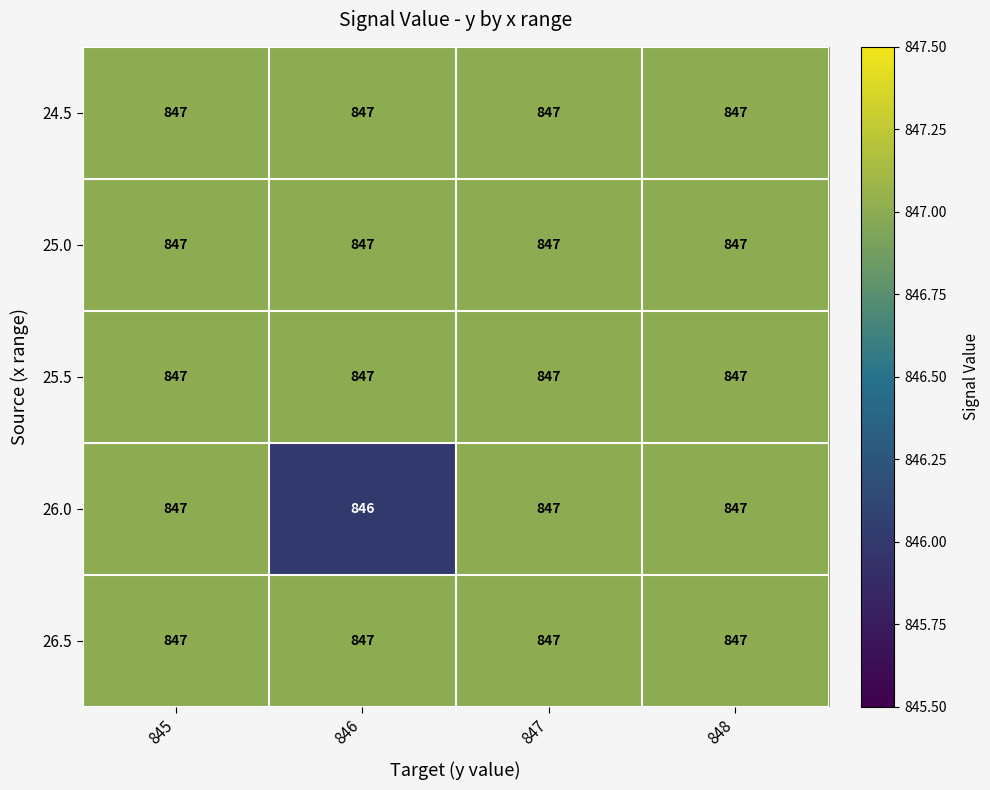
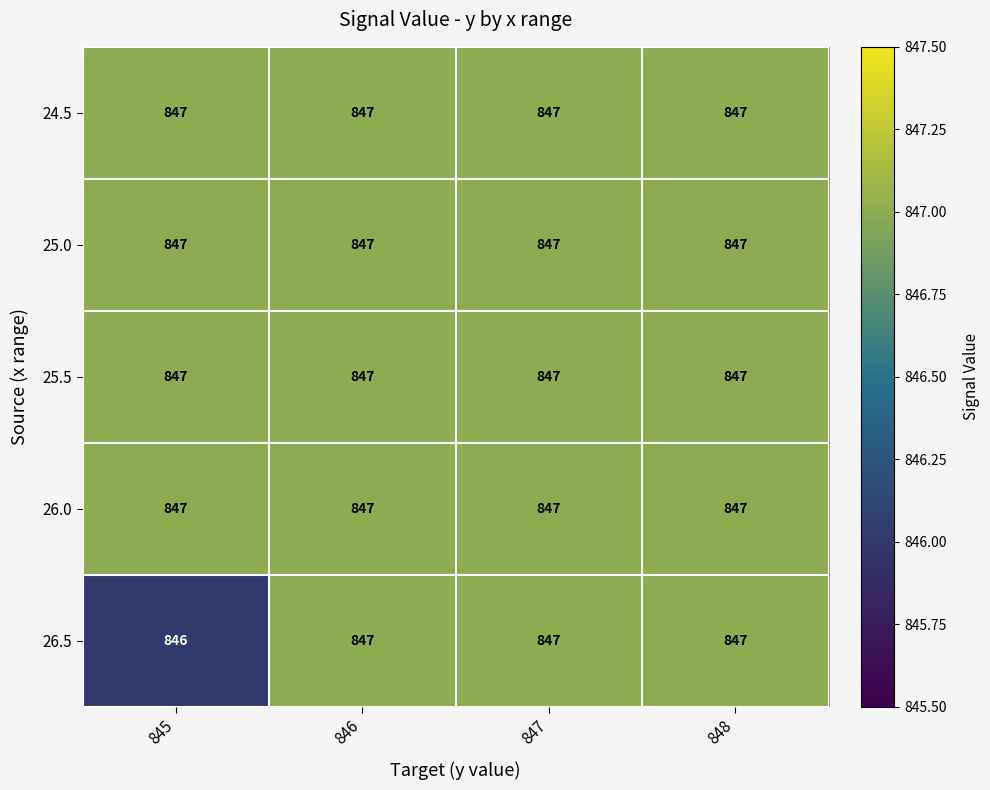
  {
    "24.5": {
      "845": 847,
      "846": 847,
      "847": 847,
      "848": 847
    },
    "25.0": {
      "845": 847,
      "846": 847,
      "847": 847,
      "848": 847
    },
    "25.5": {
      "845": 847,
      "846": 847,
      "847": 847,
      "848": 847
    },
    "26.0": {
      "845": 847,
-     "846": 846,
+     "846": 847,
      "847": 847,
      "848": 847
    },
    "26.5": {
-     "845": 847,
+     "845": 846,
      "846": 847,
      "847": 847,
      "848": 847
    }
  }
